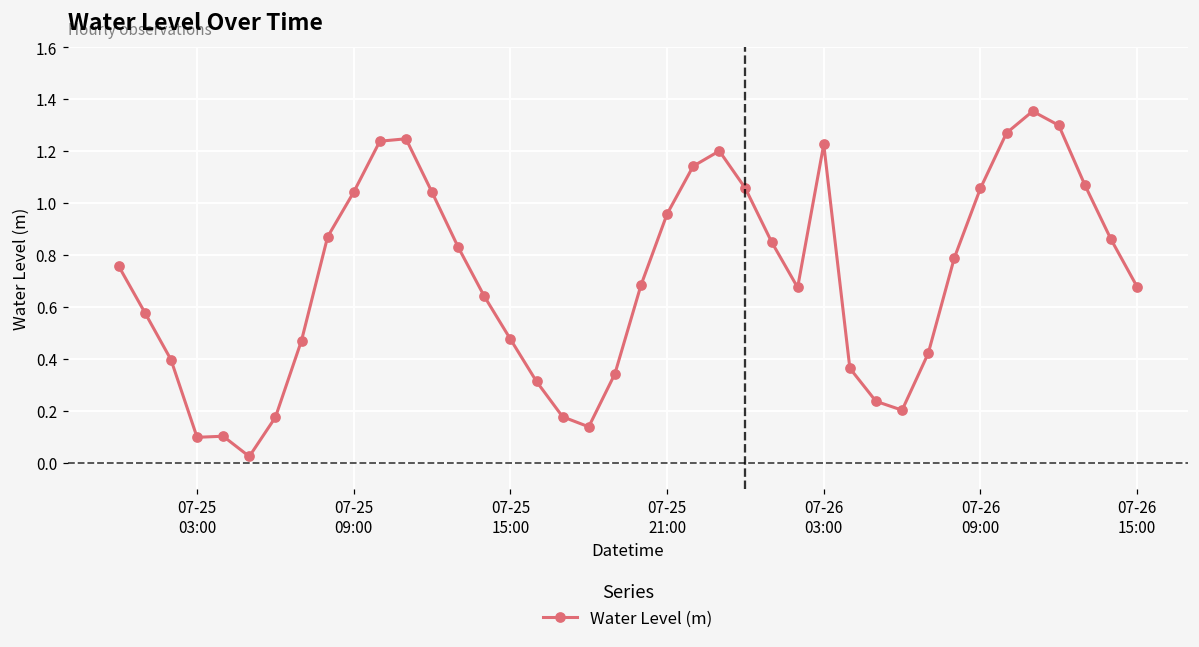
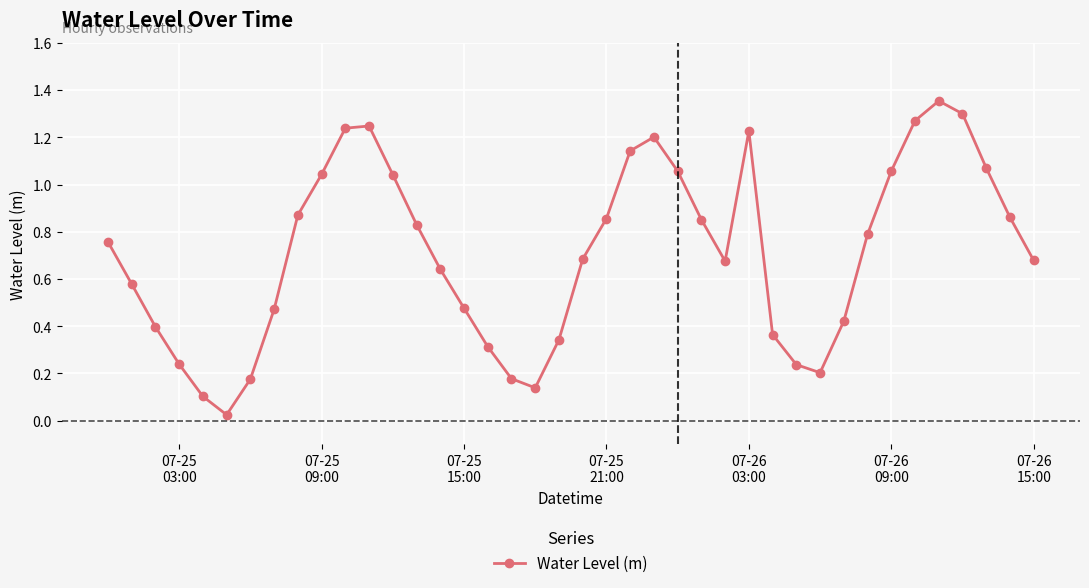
  {
-   "07-25 03:00": 0.10,
+   "07-25 03:00": 0.24,
    "07-25 09:00": 1.04,
    "07-25 15:00": 0.48,
-   "07-25 21:00": 0.96,
+   "07-25 21:00": 0.86,
    "07-26 03:00": 1.23,
    "07-26 09:00": 1.06,
    "07-26 15:00": 0.68
  }
